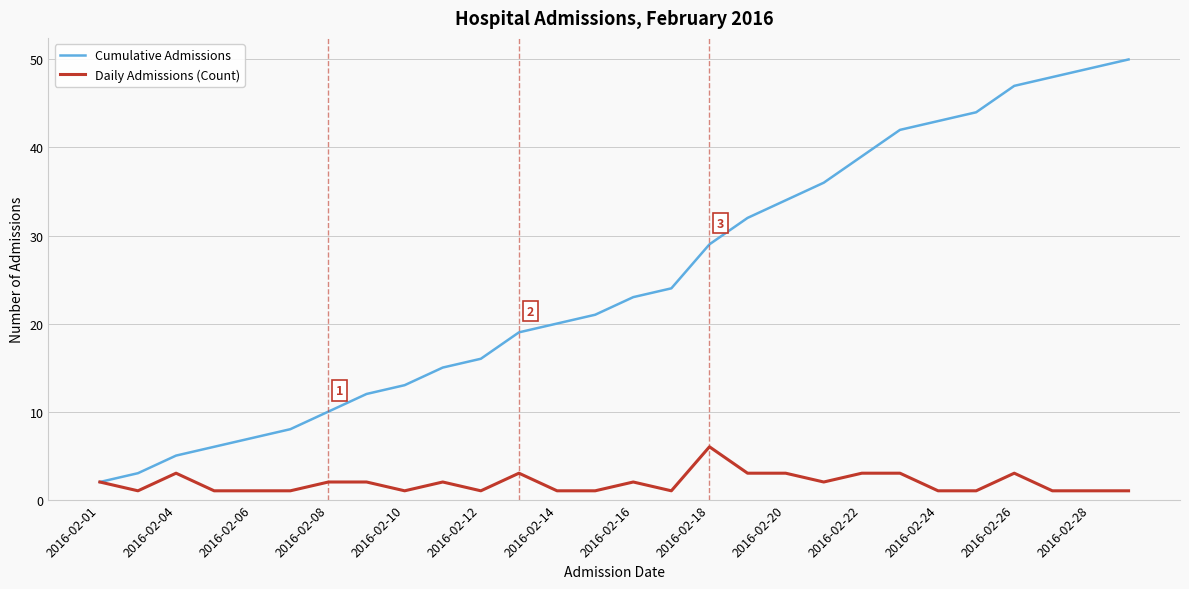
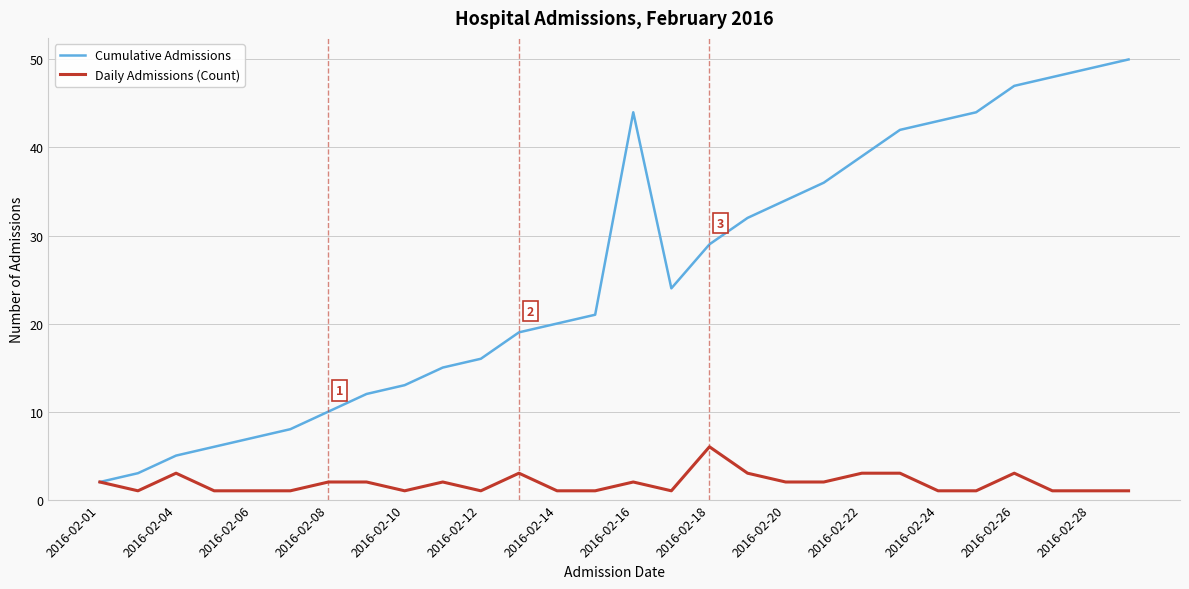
  {
    "Cumulative Admissions": {
      "2016-02-04": 5,
      "2016-02-06": 7,
      "2016-02-10": 13,
      "2016-02-12": 16,
      "2016-02-14": 20,
-     "2016-02-16": 23,
+     "2016-02-16": 44,
      "2016-02-20": 34,
      "2016-02-22": 39,
      "2016-02-24": 43,
      "2016-02-26": 47,
      "2016-02-28": 49
    },
    "Daily Admissions (Count)": {
      "2016-02-04": 3,
      "2016-02-06": 1,
      "2016-02-08": 2,
      "2016-02-10": 1,
      "2016-02-12": 1,
      "2016-02-14": 1,
      "2016-02-16": 2,
      "2016-02-18": 6,
-     "2016-02-20": 3,
+     "2016-02-20": 2,
      "2016-02-22": 3,
      "2016-02-24": 1,
      "2016-02-26": 3,
      "2016-02-28": 1
    }
  }
